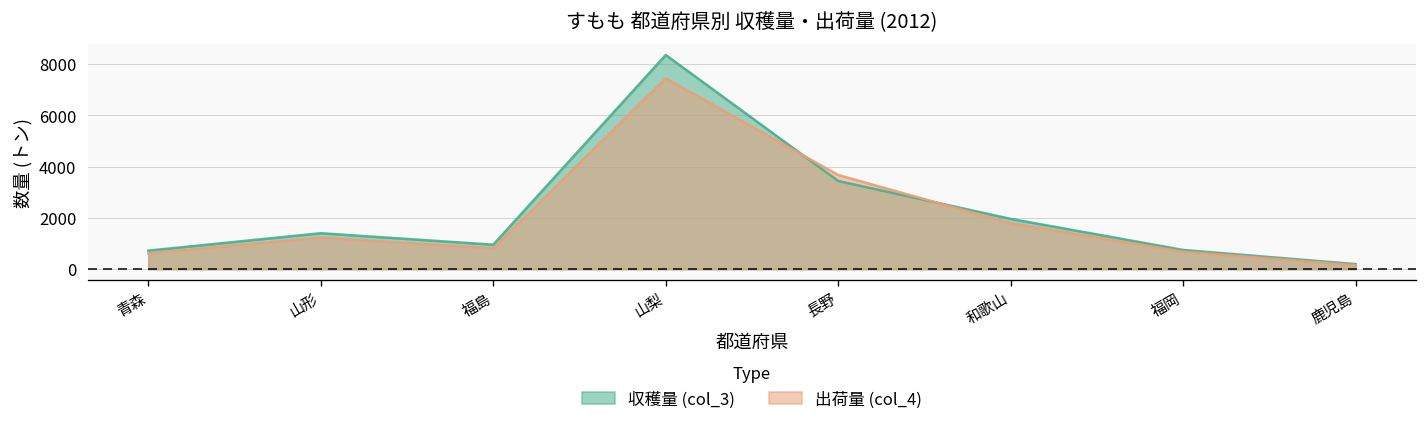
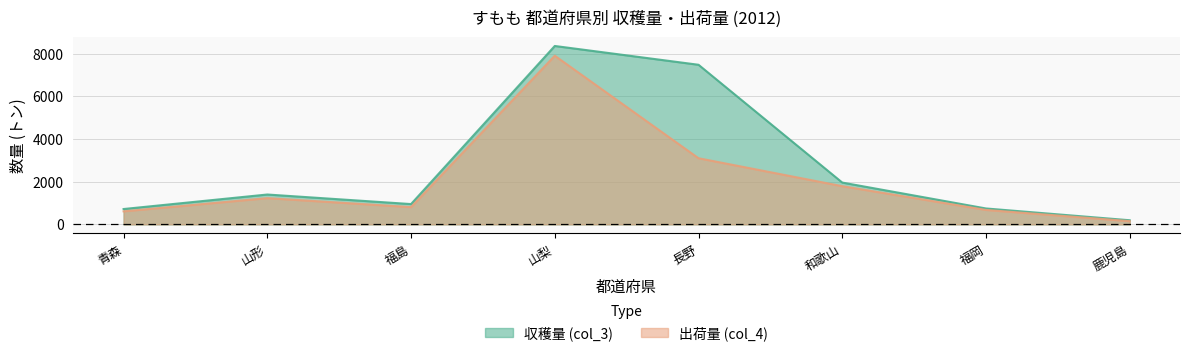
  {
    "収穫量 (col_3)": {
      "山形": 1400,
      "福島": 1000,
      "山梨": 8400,
-     "長野": 3400,
+     "長野": 7500,
      "和歌山": 2000
    },
    "出荷量 (col_4)": {
      "山形": 1200,
      "福島": 800,
-     "山梨": 7500,
-     "長野": 3700,
+     "山梨": 7900,
+     "長野": 3100,
      "和歌山": 1800
    }
  }
